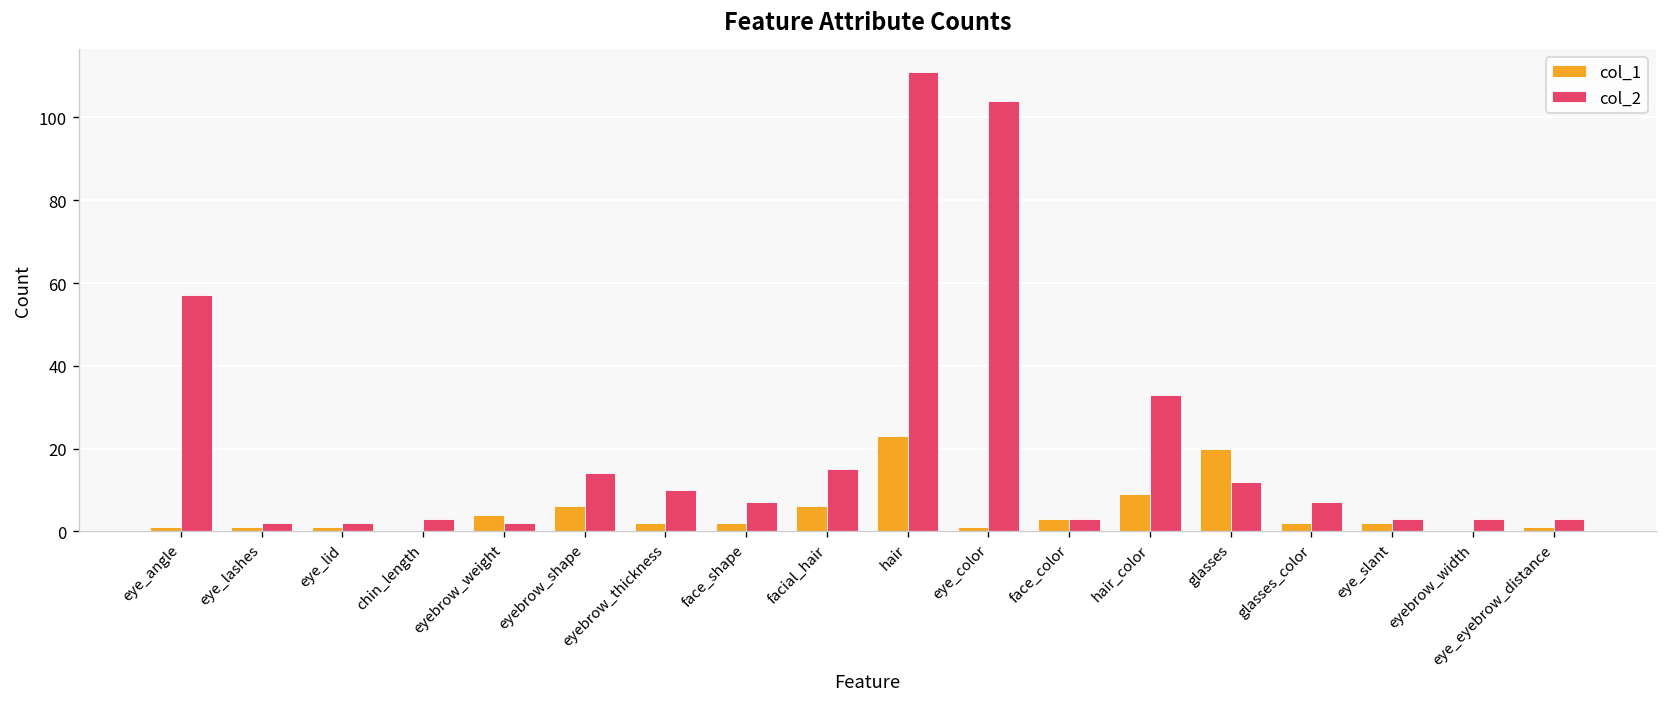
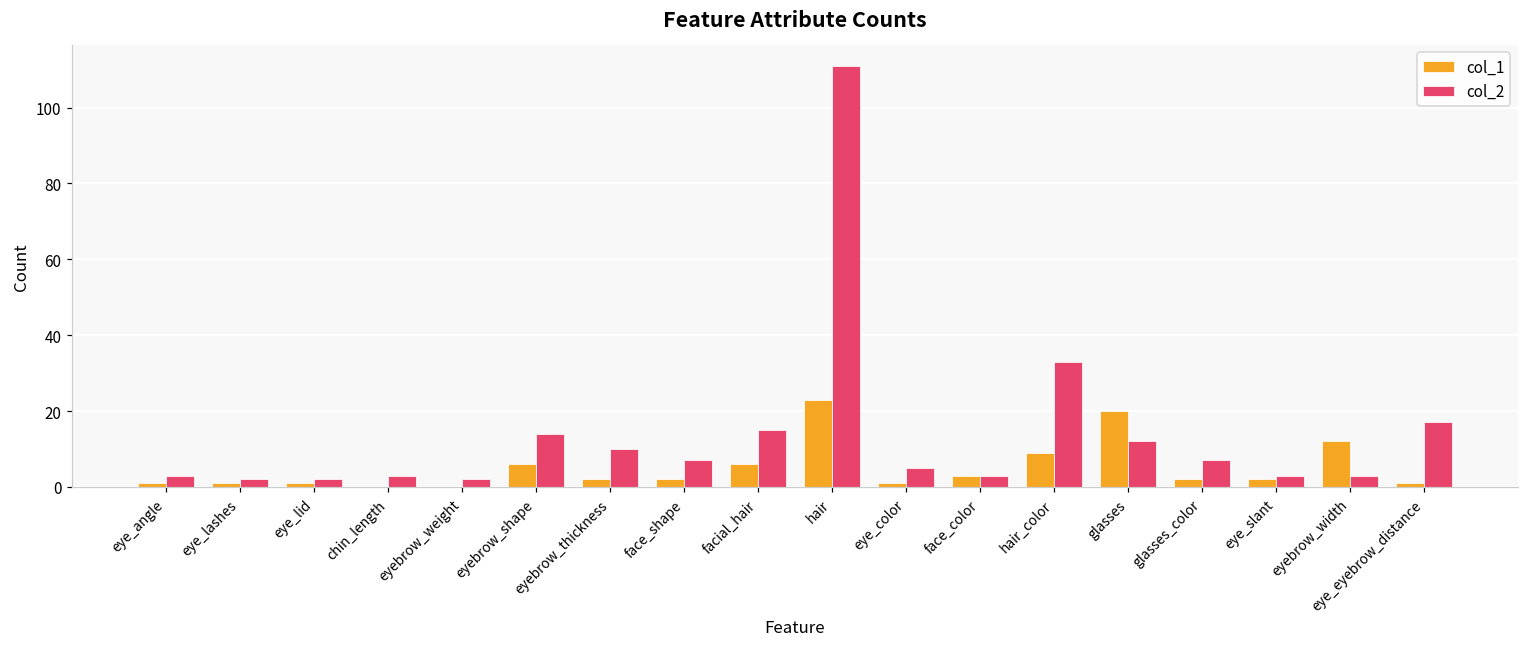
  {
    "col_1": {
      "eye_angle": 1,
      "eye_lashes": 1,
      "eye_lid": 1,
      "chin_length": 0,
-     "eyebrow_weight": 4,
+     "eyebrow_weight": 0,
      "eyebrow_shape": 6,
      "eyebrow_thickness": 2,
      "face_shape": 2,
      "facial_hair": 6,
      "hair": 23,
      "eye_color": 1,
      "face_color": 3,
      "hair_color": 9,
      "glasses": 20,
      "glasses_color": 2,
      "eye_slant": 2,
-     "eyebrow_width": 0,
+     "eyebrow_width": 12,
      "eye_eyebrow_distance": 1
    },
    "col_2": {
-     "eye_angle": 57,
+     "eye_angle": 3,
      "eye_lashes": 2,
      "eye_lid": 2,
      "chin_length": 3,
      "eyebrow_weight": 2,
      "eyebrow_shape": 14,
      "eyebrow_thickness": 10,
      "face_shape": 7,
      "facial_hair": 15,
      "hair": 111,
-     "eye_color": 104,
+     "eye_color": 5,
      "face_color": 3,
      "hair_color": 33,
      "glasses": 12,
      "glasses_color": 7,
      "eye_slant": 3,
      "eyebrow_width": 3,
-     "eye_eyebrow_distance": 3
+     "eye_eyebrow_distance": 17
    }
  }
